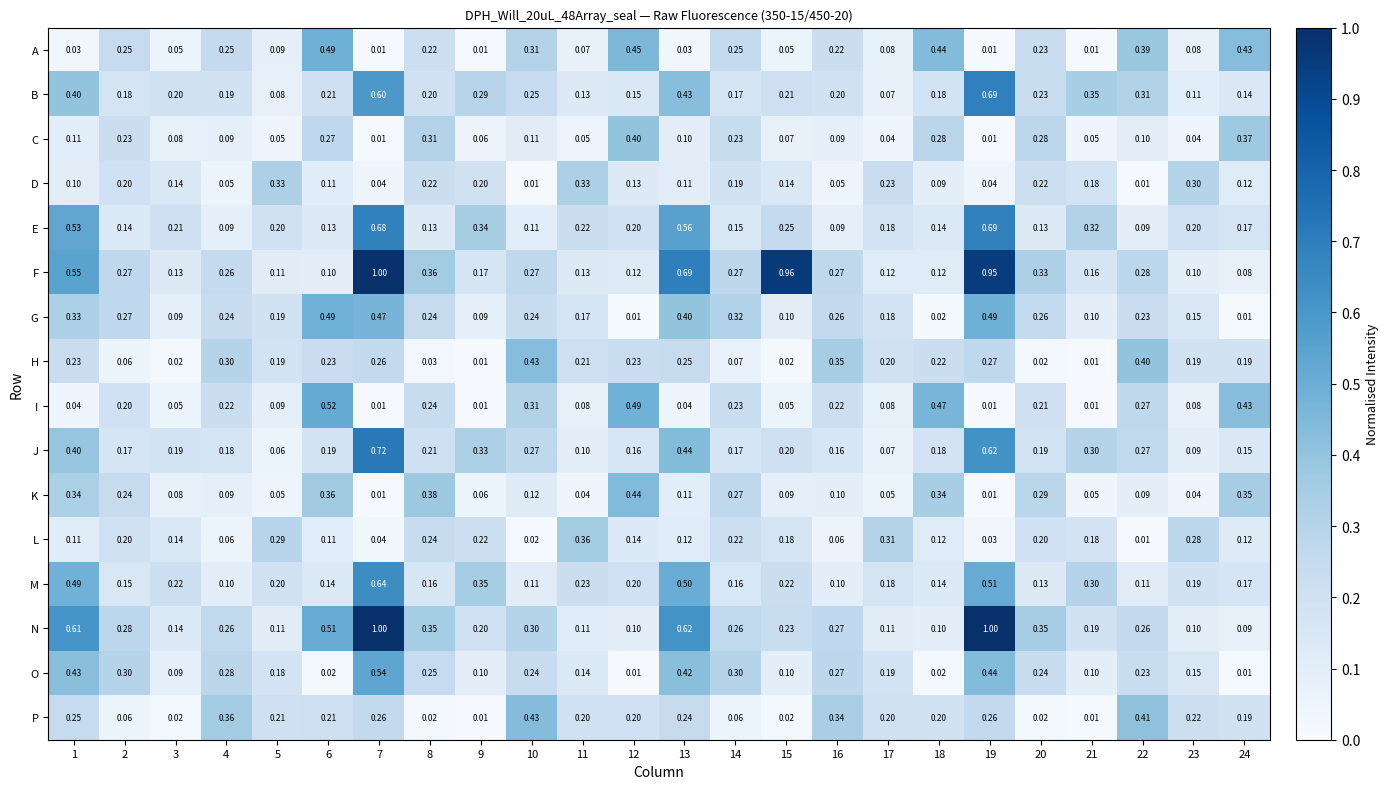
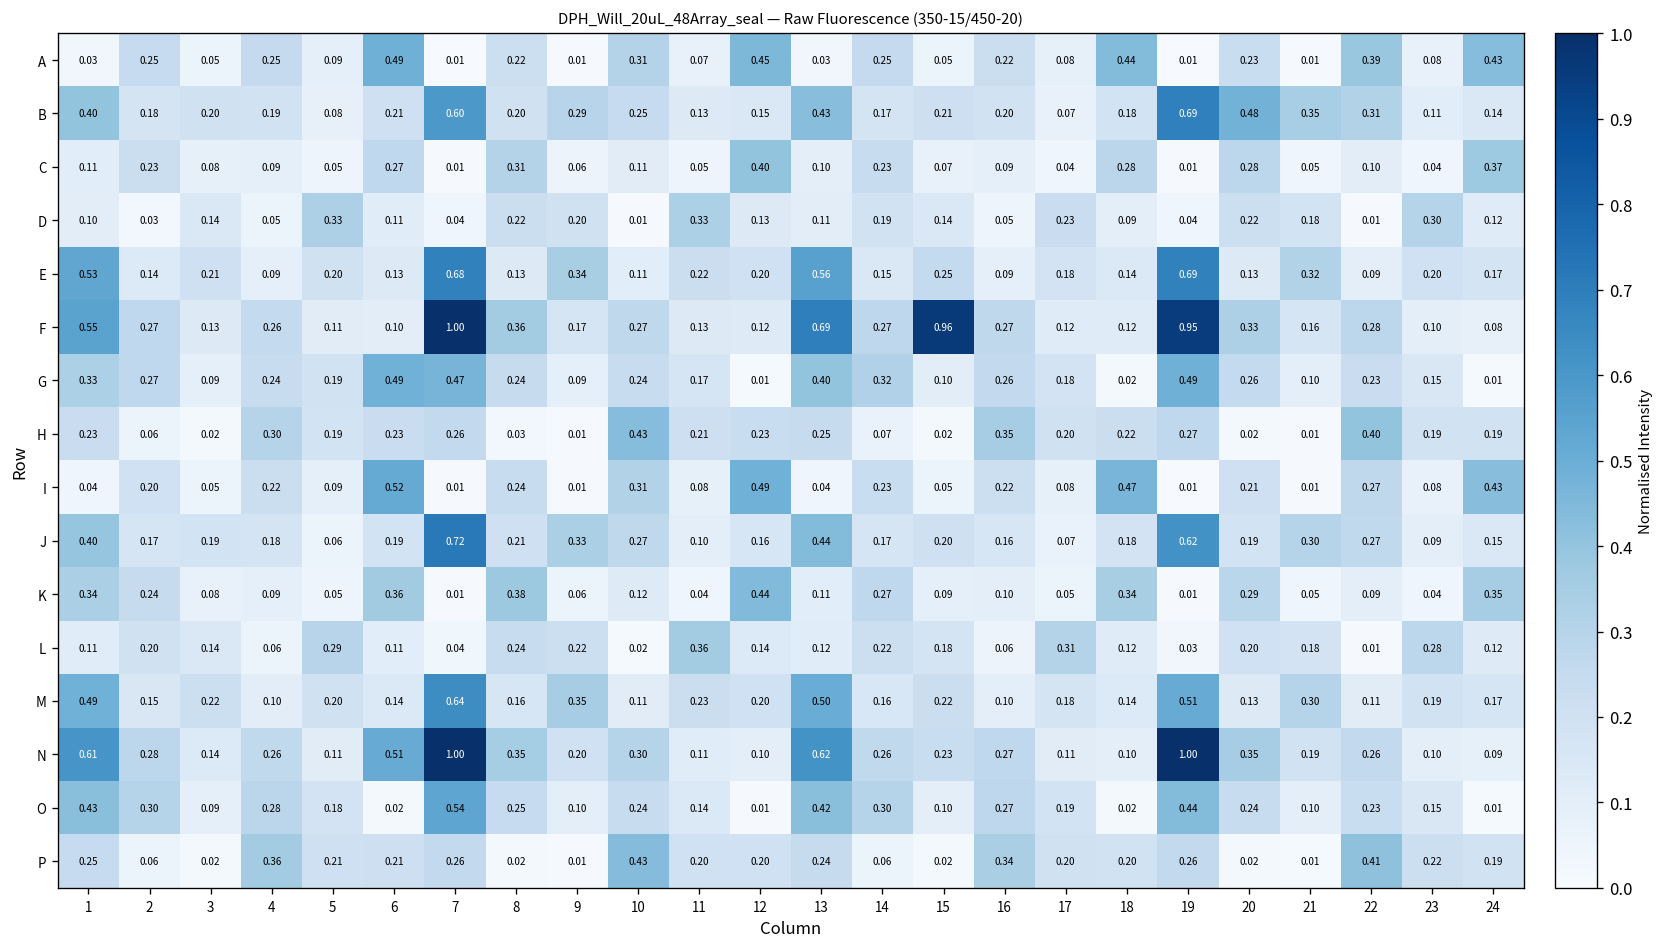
  {
    "B": {
      "1": 0.40,
      "2": 0.18,
      "3": 0.20,
      "4": 0.19,
      "5": 0.08,
      "6": 0.21,
      "7": 0.60,
      "8": 0.20,
      "9": 0.29,
      "10": 0.25,
      "11": 0.13,
      "12": 0.15,
      "13": 0.43,
      "14": 0.17,
      "15": 0.21,
      "16": 0.20,
      "17": 0.07,
      "18": 0.18,
      "19": 0.69,
-     "20": 0.23,
+     "20": 0.48,
      "21": 0.35,
      "22": 0.31,
      "23": 0.11,
      "24": 0.14
    },
    "D": {
      "1": 0.10,
-     "2": 0.20,
+     "2": 0.03,
      "3": 0.14,
      "4": 0.05,
      "5": 0.33,
      "6": 0.11,
      "7": 0.04,
      "8": 0.22,
      "9": 0.20,
      "10": 0.01,
      "11": 0.33,
      "12": 0.13,
      "13": 0.11,
      "14": 0.19,
      "15": 0.14,
      "16": 0.05,
      "17": 0.23,
      "18": 0.09,
      "19": 0.04,
      "20": 0.22,
      "21": 0.18,
      "22": 0.01,
      "23": 0.30,
      "24": 0.12
    }
  }
